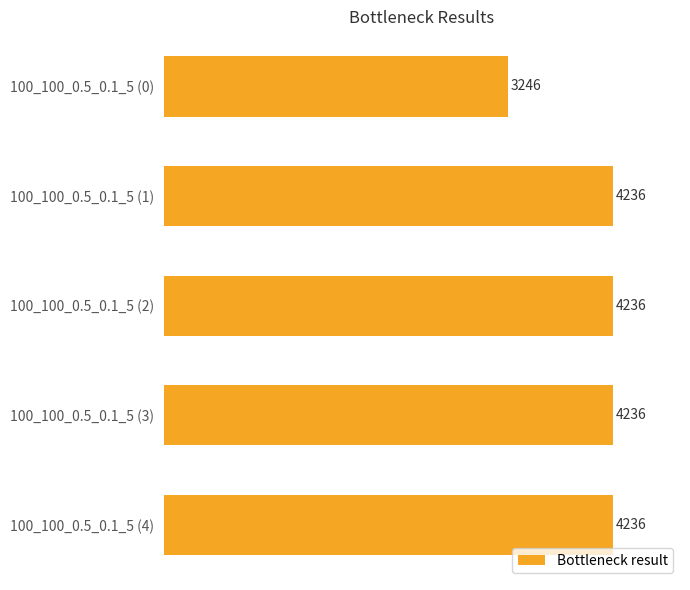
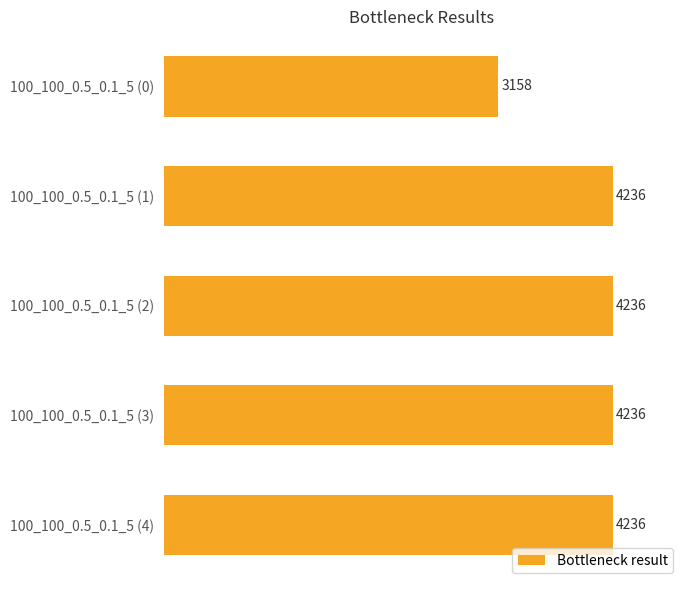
  {
-   "100_100_0.5_0.1_5 (0)": 3246,
+   "100_100_0.5_0.1_5 (0)": 3158,
    "100_100_0.5_0.1_5 (1)": 4236,
    "100_100_0.5_0.1_5 (2)": 4236,
    "100_100_0.5_0.1_5 (3)": 4236,
    "100_100_0.5_0.1_5 (4)": 4236
  }
